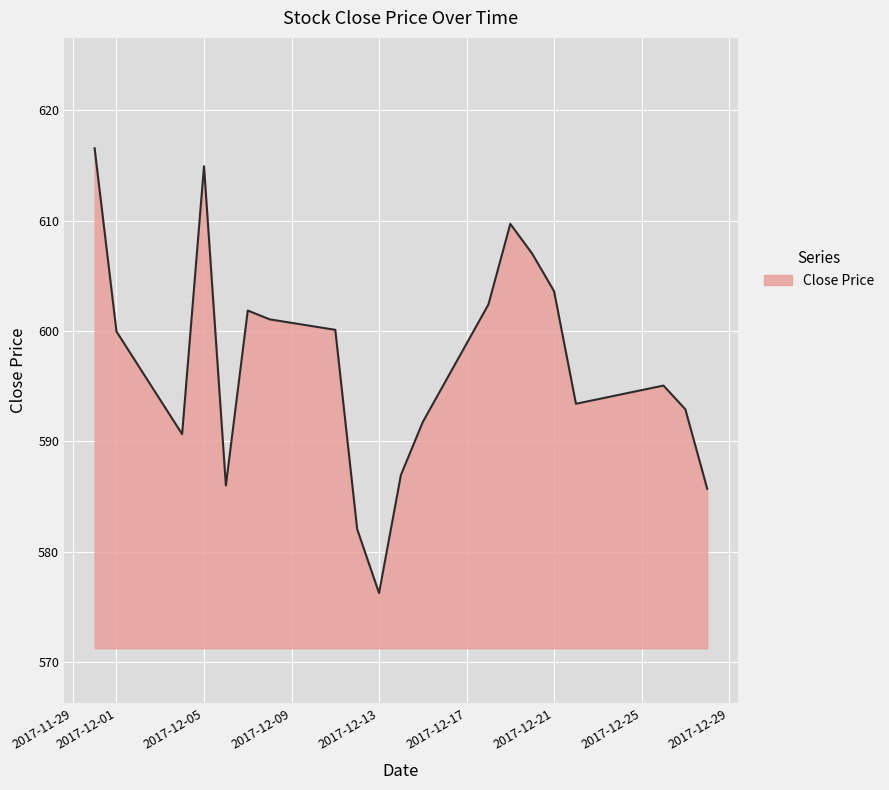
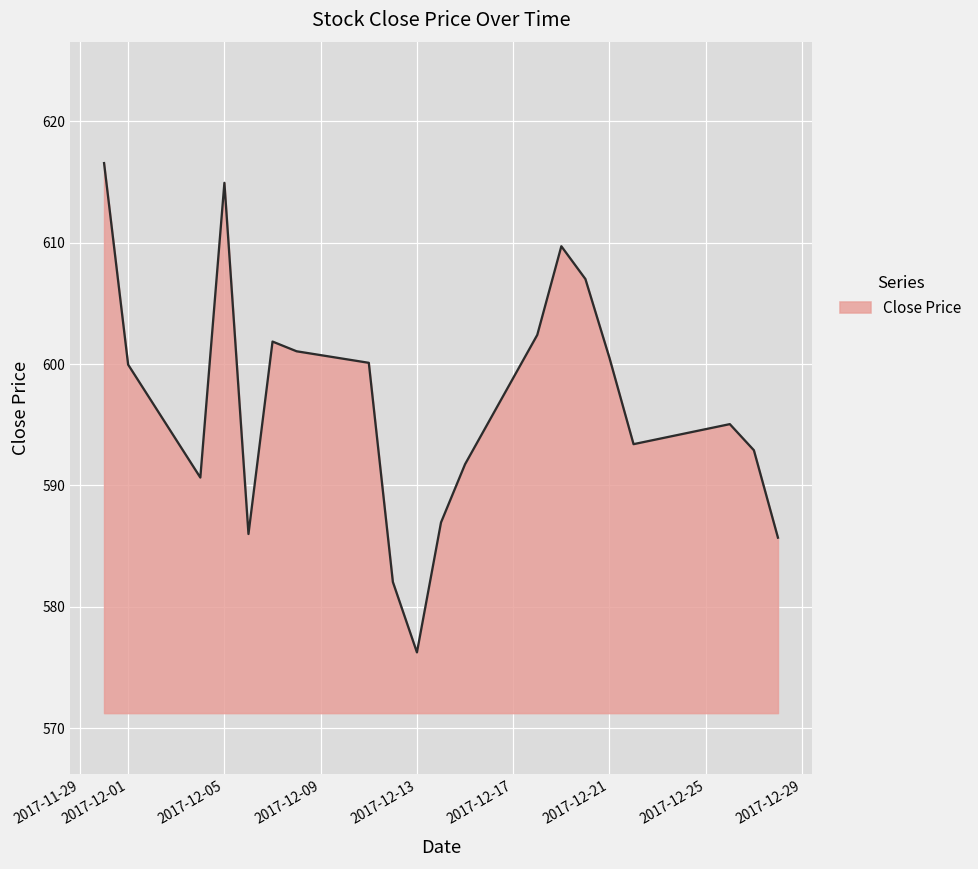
  {
    "2017-12-01": 600.0,
    "2017-12-05": 614.9,
    "2017-12-13": 576.3,
-   "2017-12-21": 603.6
+   "2017-12-21": 600.5
  }
